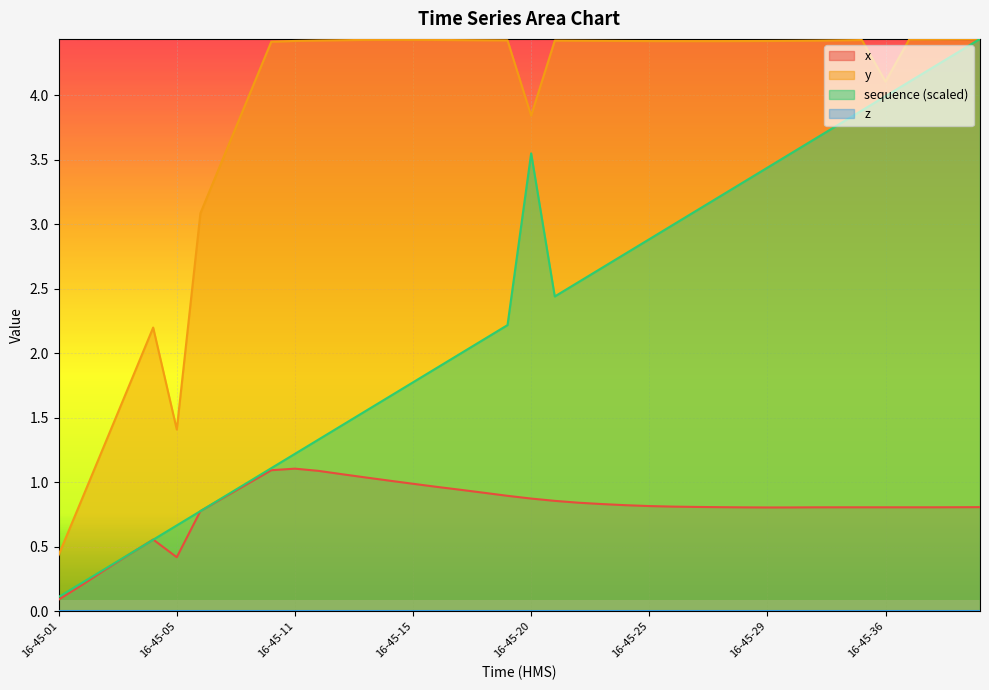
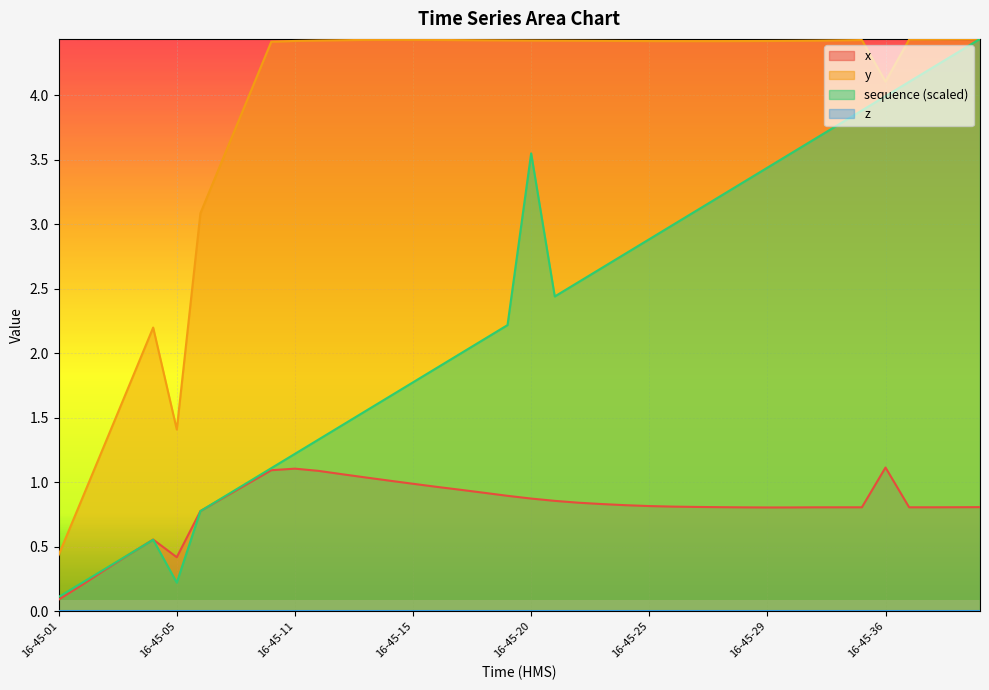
  {
    "x": {
      "16-45-05": 0.42,
      "16-45-20": 0.87,
      "16-45-29": 0.80,
-     "16-45-36": 0.81
+     "16-45-36": 1.11
    },
    "y": {
      "16-45-05": 1.41,
-     "16-45-20": 3.84,
+     "16-45-20": 4.42,
      "16-45-29": 4.42
    },
    "sequence (scaled)": {
-     "16-45-05": 0.67,
+     "16-45-05": 0.22,
      "16-45-20": 3.55,
      "16-45-29": 3.44
    },
    "z": {
      "16-45-05": 0.00,
      "16-45-20": 0.00,
      "16-45-29": 0.00,
      "16-45-36": 0.00
    }
  }
